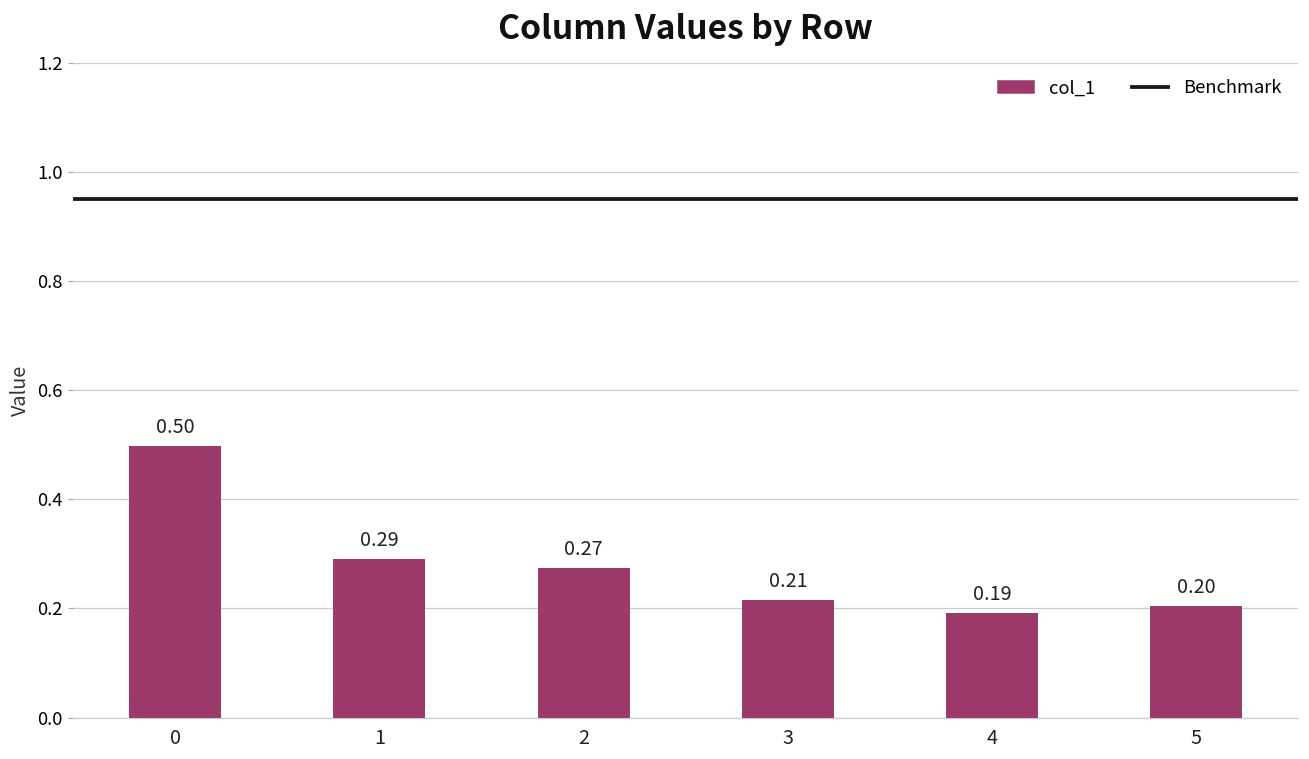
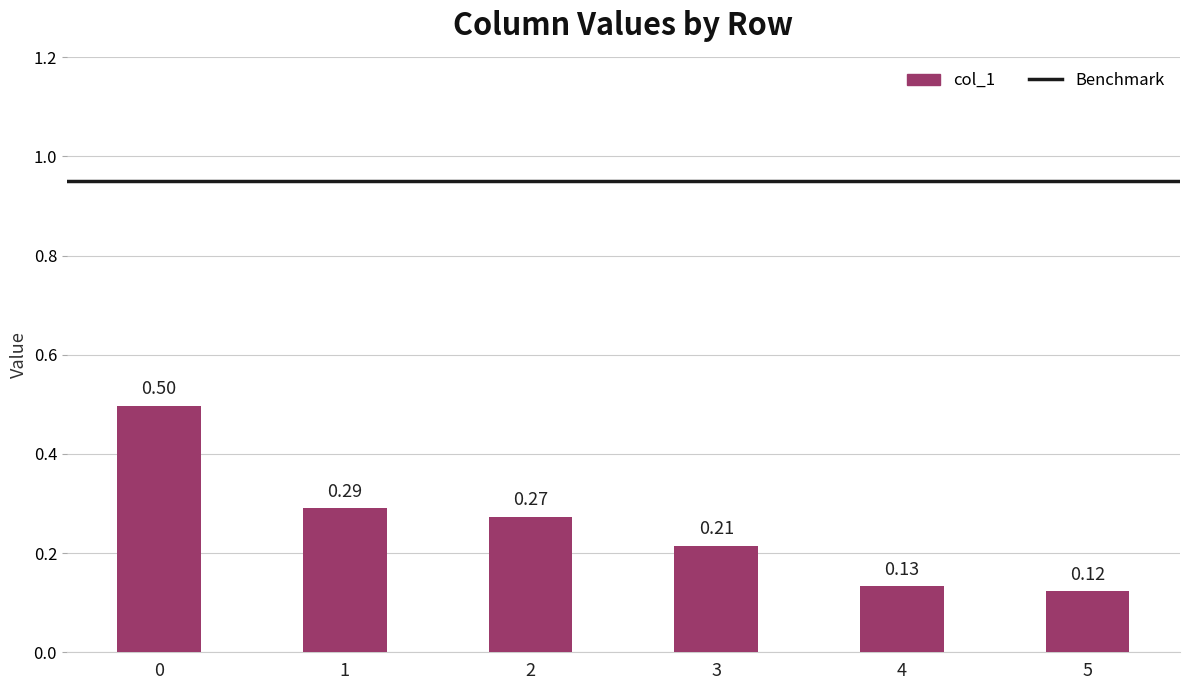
  {
    "0": 0.50,
    "1": 0.29,
    "2": 0.27,
    "3": 0.21,
-   "4": 0.19,
-   "5": 0.20
+   "4": 0.13,
+   "5": 0.12
  }
